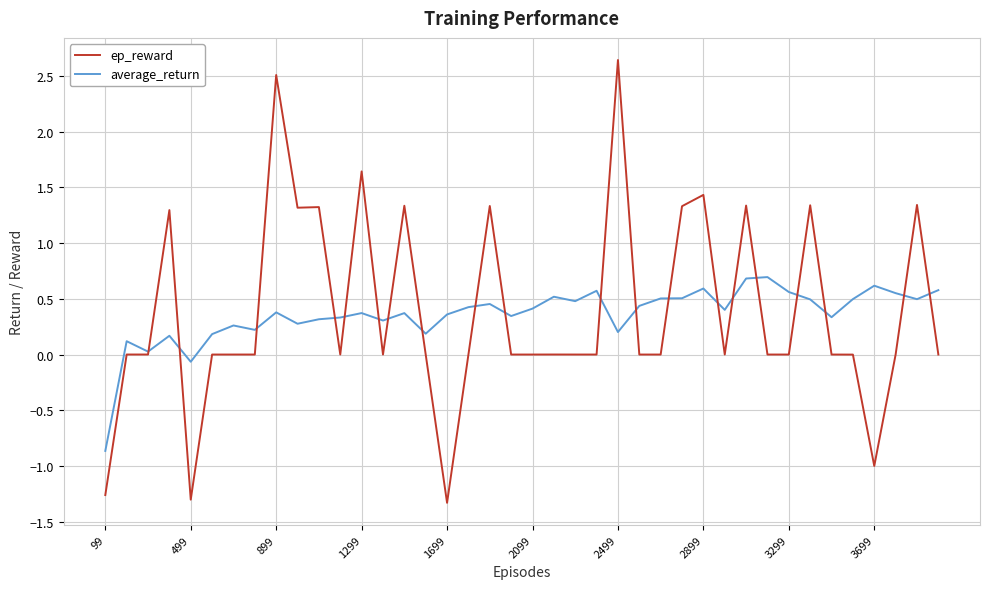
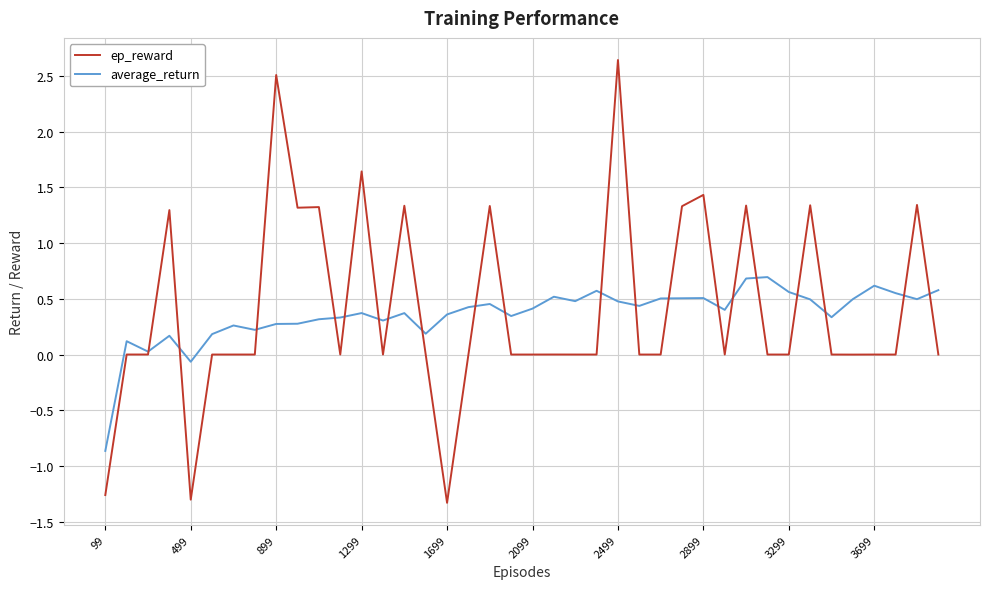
  {
    "ep_reward": {
      "99": -1.26,
      "499": -1.30,
      "899": 2.51,
      "1299": 1.64,
      "1699": -1.33,
      "2099": 0,
      "2499": 2.64,
      "2899": 1.43,
      "3299": 0,
-     "3699": -1
+     "3699": 0
    },
    "average_return": {
      "99": -0.86,
      "499": -0.06,
-     "899": 0.38,
+     "899": 0.27,
      "1299": 0.37,
      "1699": 0.36,
      "2099": 0.41,
-     "2499": 0.20,
-     "2899": 0.59,
+     "2499": 0.48,
+     "2899": 0.51,
      "3299": 0.56,
      "3699": 0.62
    }
  }
